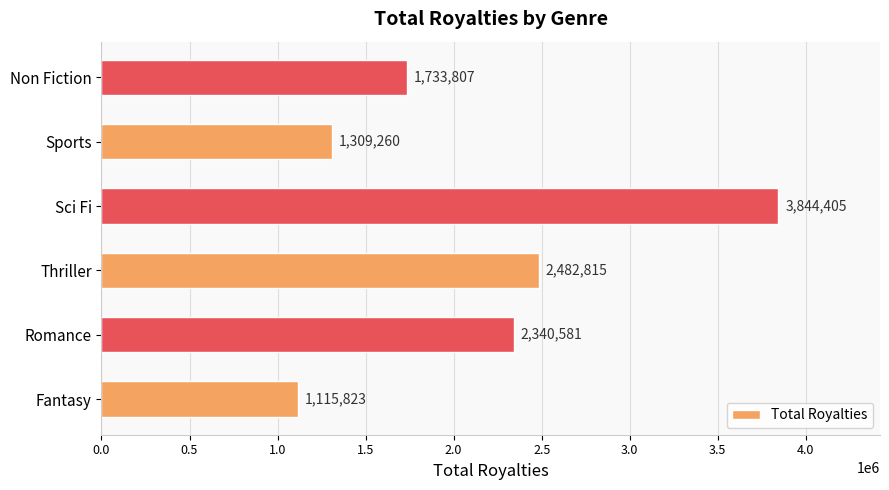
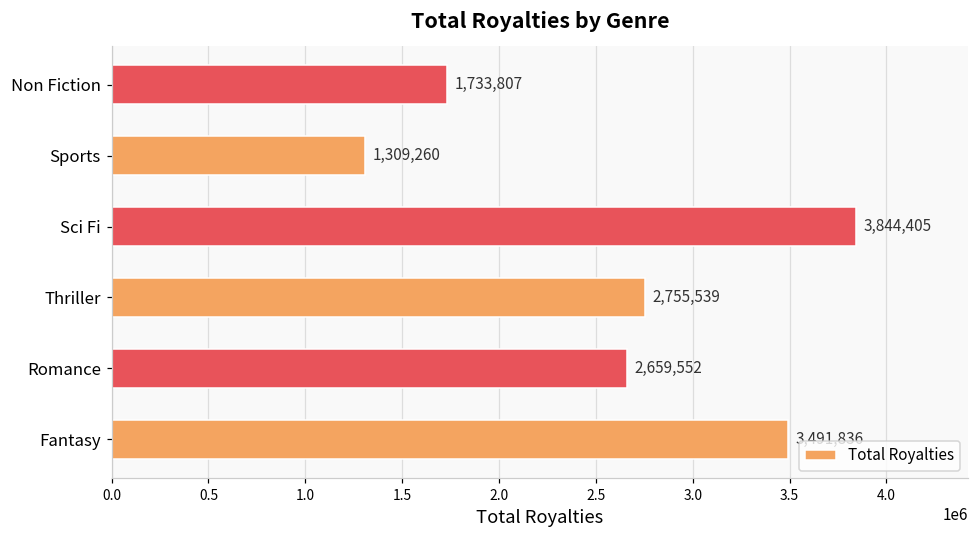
  {
    "Non Fiction": "1,733,807",
    "Sports": "1,309,260",
    "Sci Fi": "3,844,405",
-   "Thriller": "2,482,815",
-   "Romance": "2,340,581",
-   "Fantasy": "1120000"
+   "Thriller": "2,755,539",
+   "Romance": "2,659,552",
+   "Fantasy": "3490000"
  }
